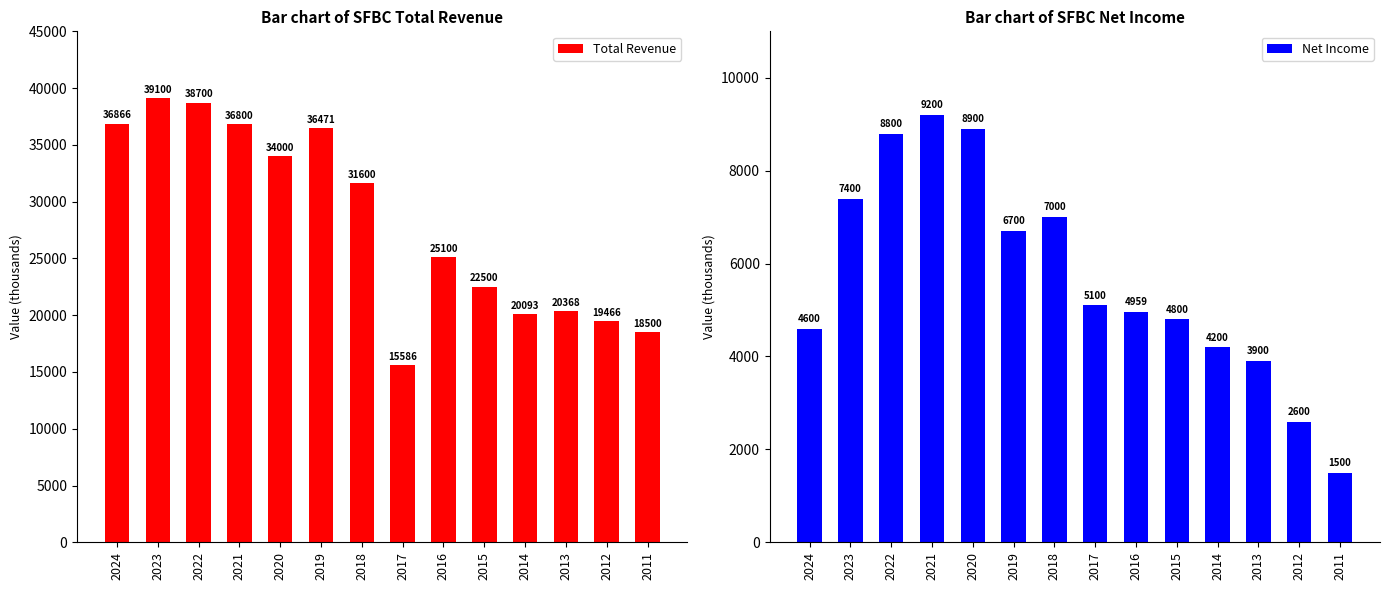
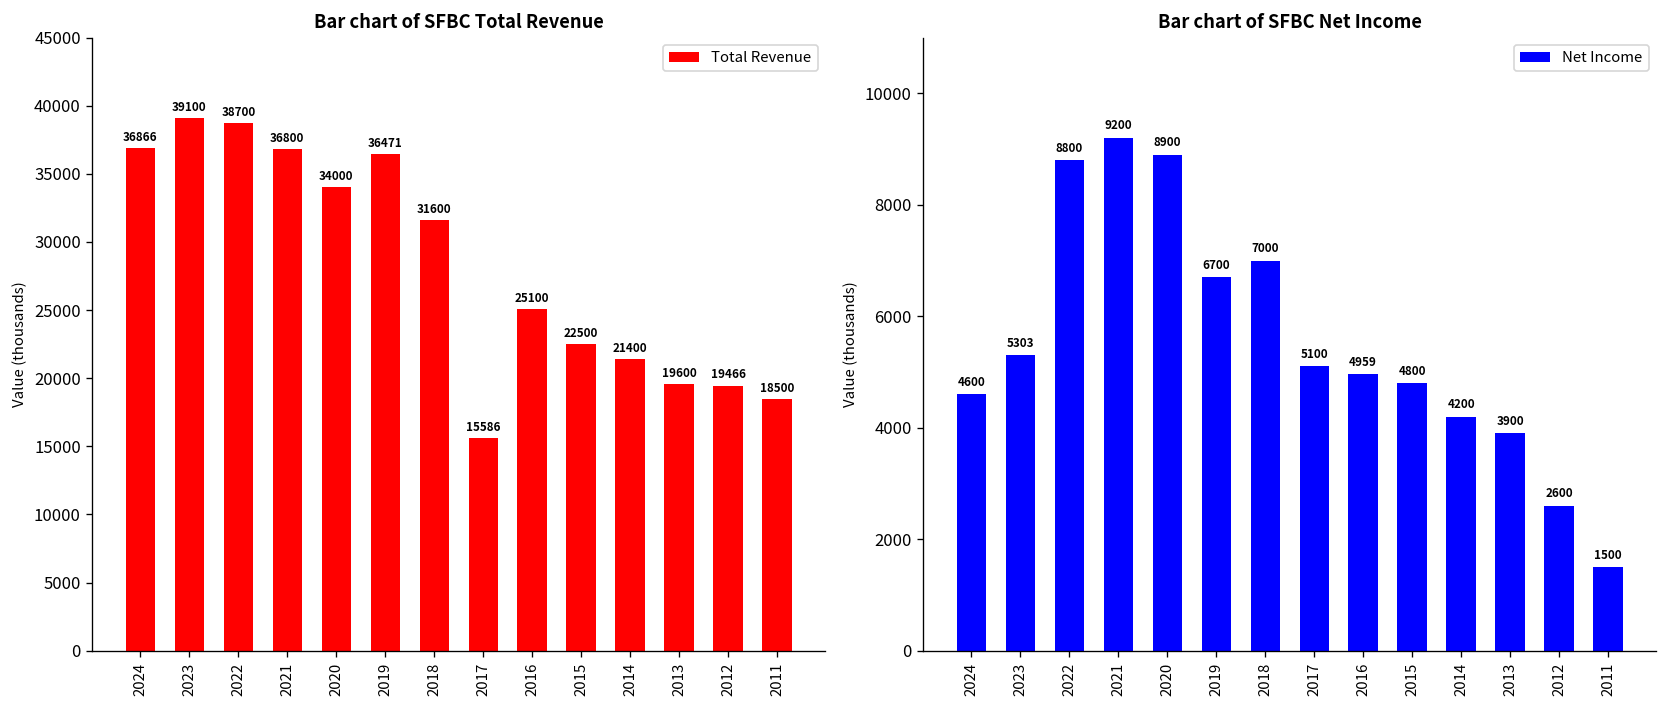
  {
    "Bar chart of SFBC Total Revenue": {
      "2024": 36866,
      "2023": 39100,
      "2022": 38700,
      "2021": 36800,
      "2020": 34000,
      "2019": 36471,
      "2018": 31600,
      "2017": 15586,
      "2016": 25100,
      "2015": 22500,
-     "2014": 20093,
-     "2013": 20368,
+     "2014": 21400,
+     "2013": 19600,
      "2012": 19466,
      "2011": 18500
    },
    "Bar chart of SFBC Net Income": {
      "2024": 4600,
-     "2023": 7400,
+     "2023": 5303,
      "2022": 8800,
      "2021": 9200,
      "2020": 8900,
      "2019": 6700,
      "2018": 7000,
      "2017": 5100,
      "2016": 4959,
      "2015": 4800,
      "2014": 4200,
      "2013": 3900,
      "2012": 2600,
      "2011": 1500
    }
  }
